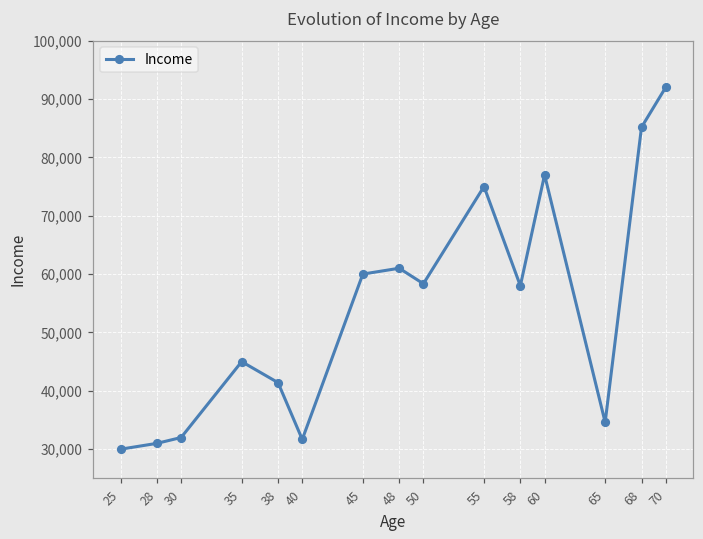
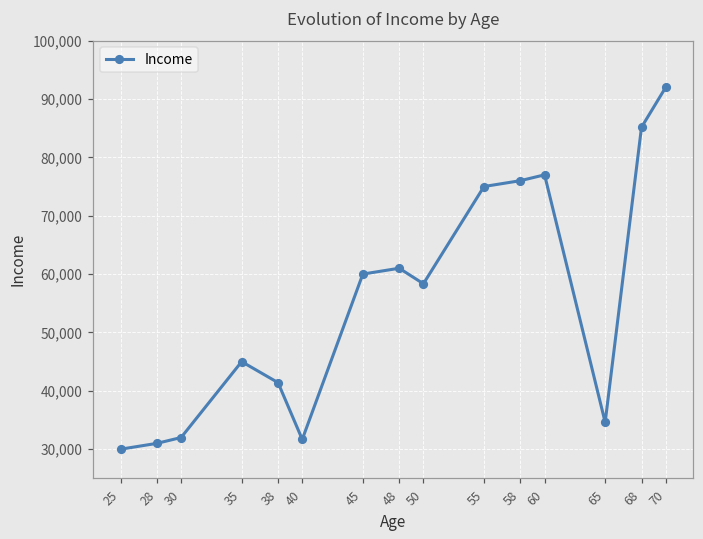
  {
    "25": "30,000",
    "28": "31,000",
    "30": "32,000",
    "35": "45,000",
    "38": "41,000",
    "40": "32,000",
    "45": "60,000",
    "48": "61,000",
    "50": "58,000",
    "55": "75,000",
-   "58": "58,000",
+   "58": "76,000",
    "60": "77,000",
    "65": "35,000",
    "68": "85,000",
    "70": "92,000"
  }
